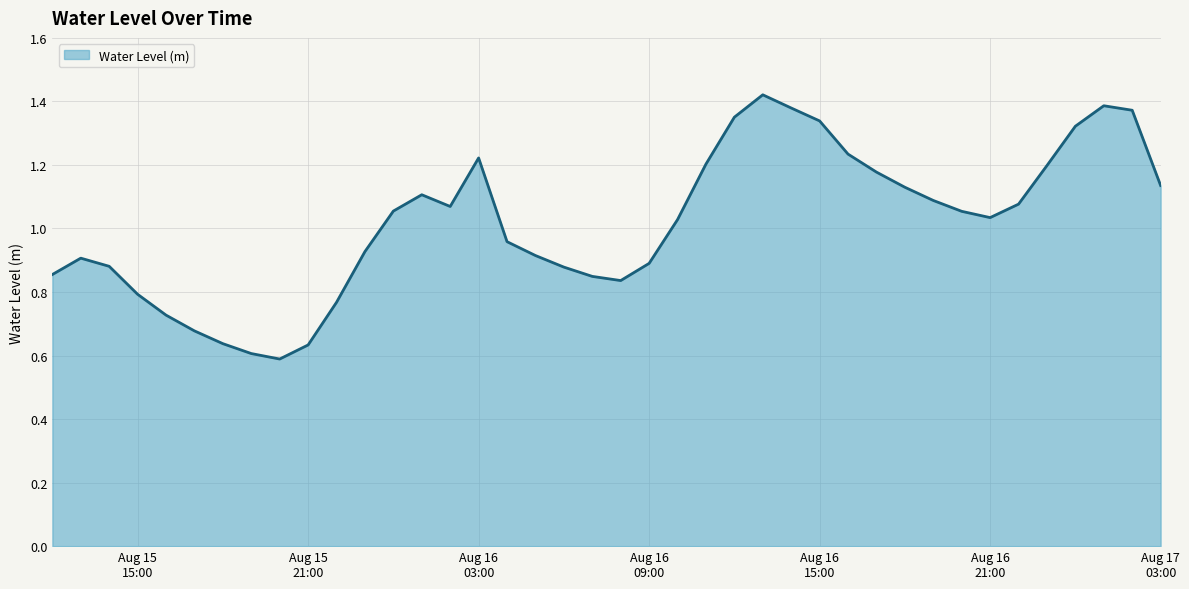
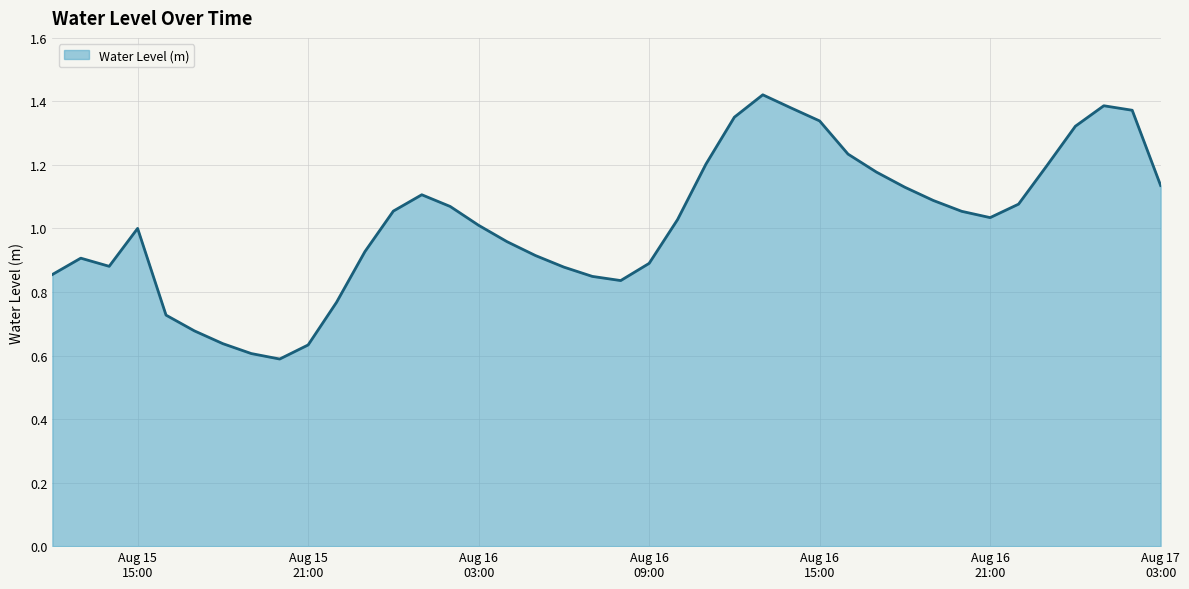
  {
-   "Aug 15 15:00": 0.79,
+   "Aug 15 15:00": 1.00,
    "Aug 15 21:00": 0.63,
-   "Aug 16 03:00": 1.22,
+   "Aug 16 03:00": 1.01,
    "Aug 16 09:00": 0.89,
    "Aug 16 15:00": 1.34,
    "Aug 16 21:00": 1.03,
    "Aug 17 03:00": 1.14
  }
